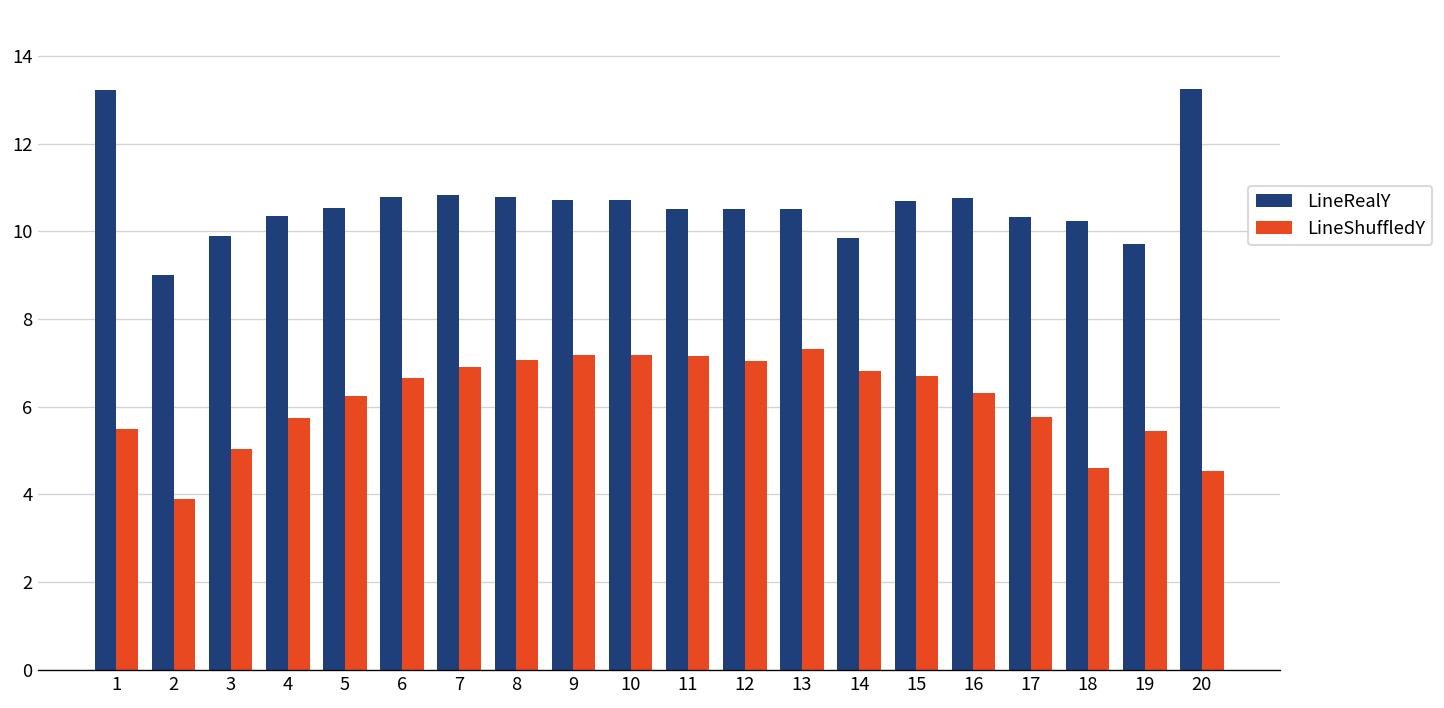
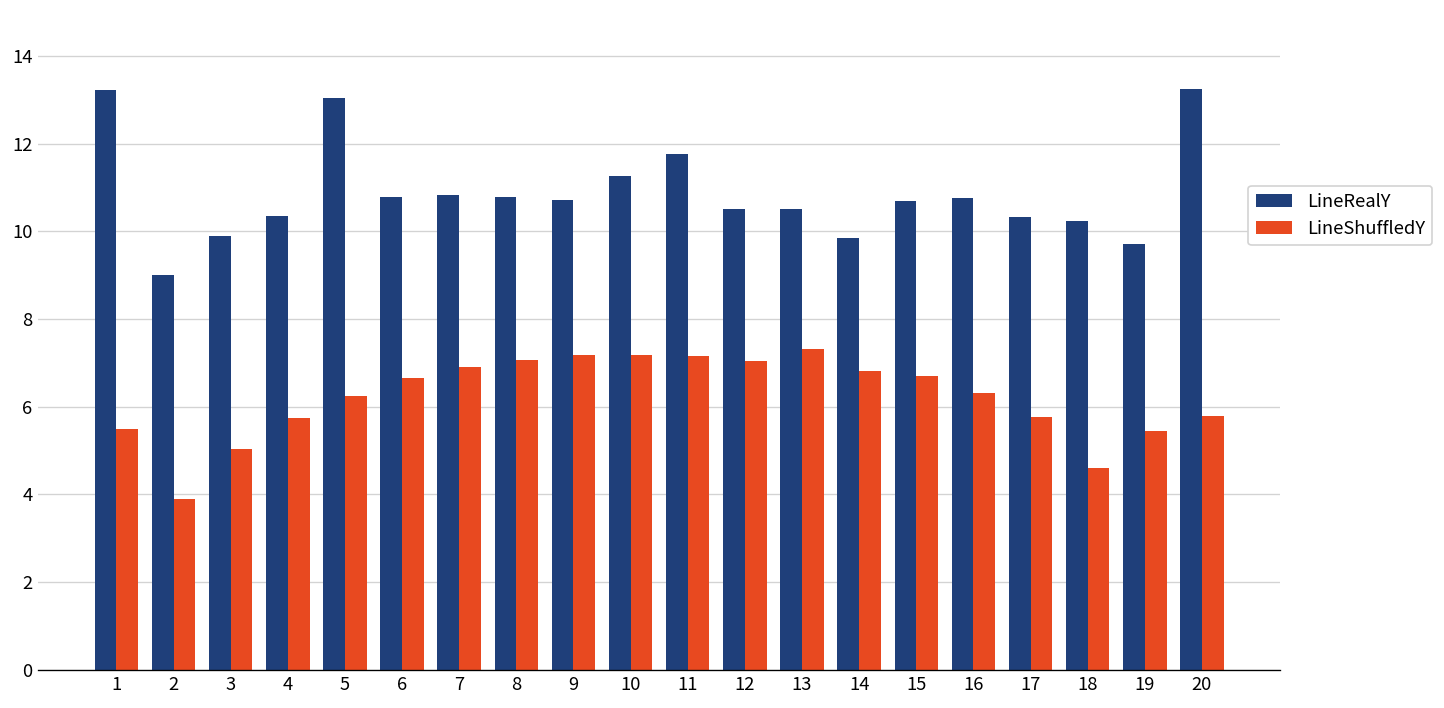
  {
    "LineRealY": {
      "1": 13.2,
      "2": 9.0,
      "3": 9.9,
      "4": 10.4,
-     "5": 10.5,
+     "5": 13.0,
      "6": 10.8,
      "7": 10.8,
      "8": 10.8,
      "9": 10.7,
-     "10": 10.7,
-     "11": 10.5,
+     "10": 11.3,
+     "11": 11.8,
      "12": 10.5,
      "13": 10.5,
      "14": 9.8,
      "15": 10.7,
      "16": 10.8,
      "17": 10.3,
      "18": 10.2,
      "19": 9.7,
      "20": 13.2
    },
    "LineShuffledY": {
      "1": 5.5,
      "2": 3.9,
      "3": 5.0,
      "4": 5.7,
      "5": 6.2,
      "6": 6.6,
      "7": 6.9,
      "8": 7.1,
      "9": 7.2,
      "10": 7.2,
      "11": 7.2,
      "12": 7.1,
      "13": 7.3,
      "14": 6.8,
      "15": 6.7,
      "16": 6.3,
      "17": 5.8,
      "18": 4.6,
      "19": 5.4,
-     "20": 4.5
+     "20": 5.8
    }
  }
